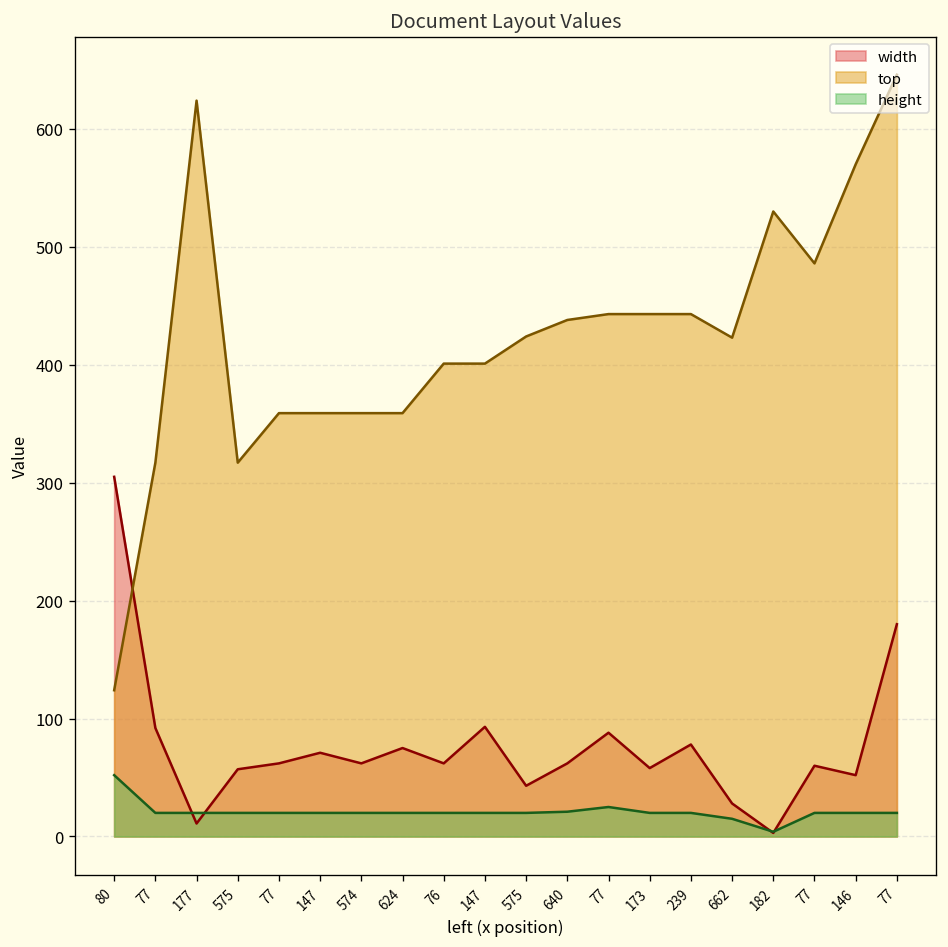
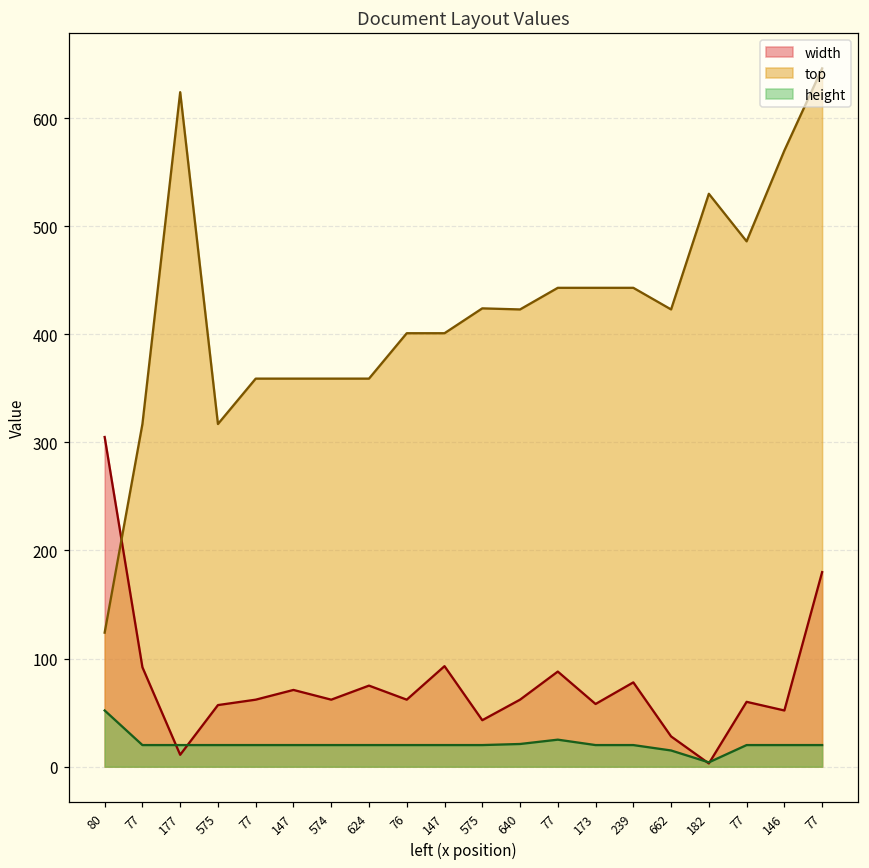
  {
    "width": {
      "80": 310,
      "177": 10,
      "574": 60,
      "624": 80,
      "76": 60,
      "640": 60,
      "173": 60,
      "239": 80,
      "662": 30,
      "146": 50
    },
    "top": {
      "80": 120,
      "177": 620,
      "574": 360,
      "624": 360,
      "76": 400,
-     "640": 440,
+     "640": 420,
      "173": 440,
      "239": 440,
      "662": 420,
      "182": 530,
      "146": 570
    },
    "height": {
      "80": 50,
      "177": 20,
      "574": 20,
      "624": 20,
      "76": 20,
      "640": 20,
      "173": 20,
      "239": 20,
      "662": 20,
      "146": 20
    }
  }
